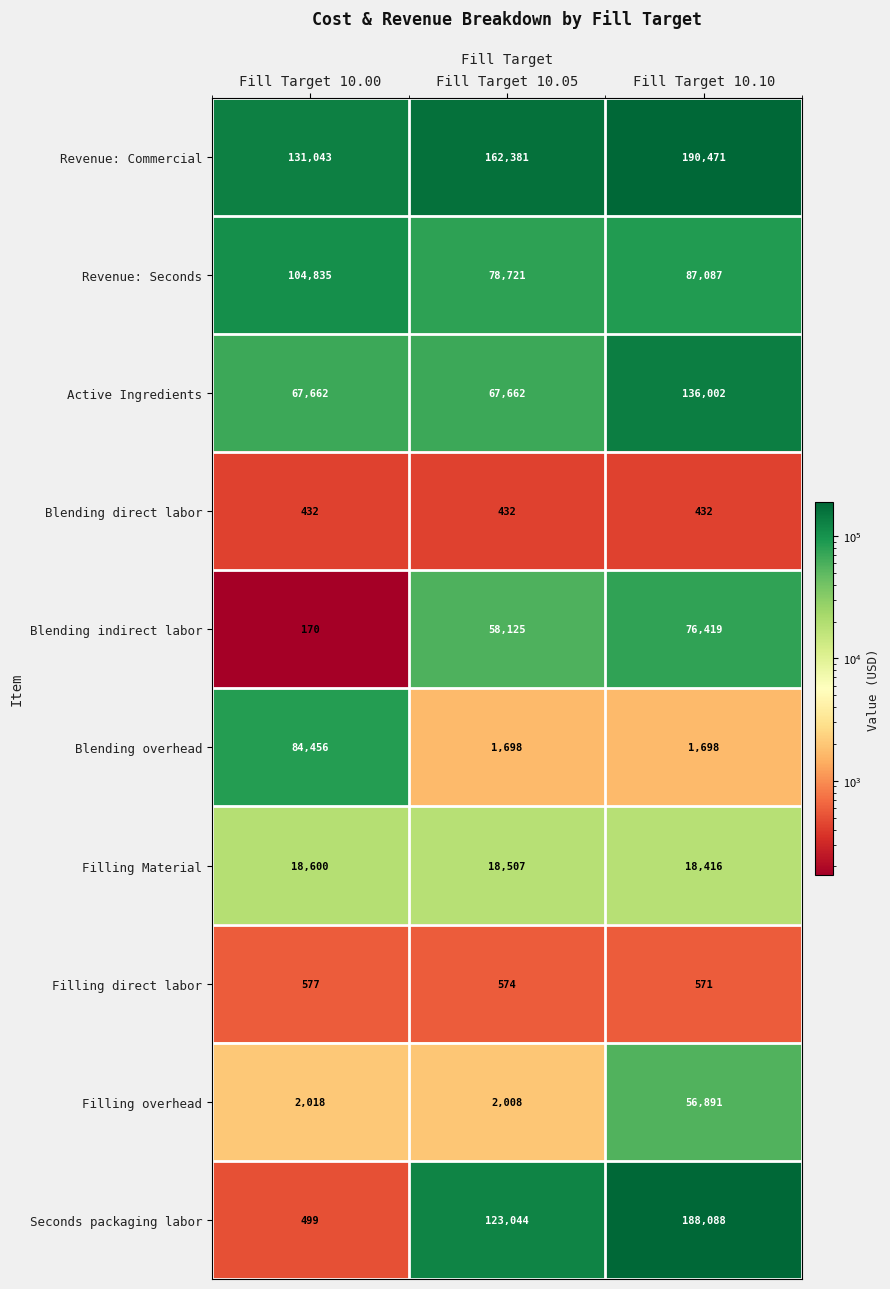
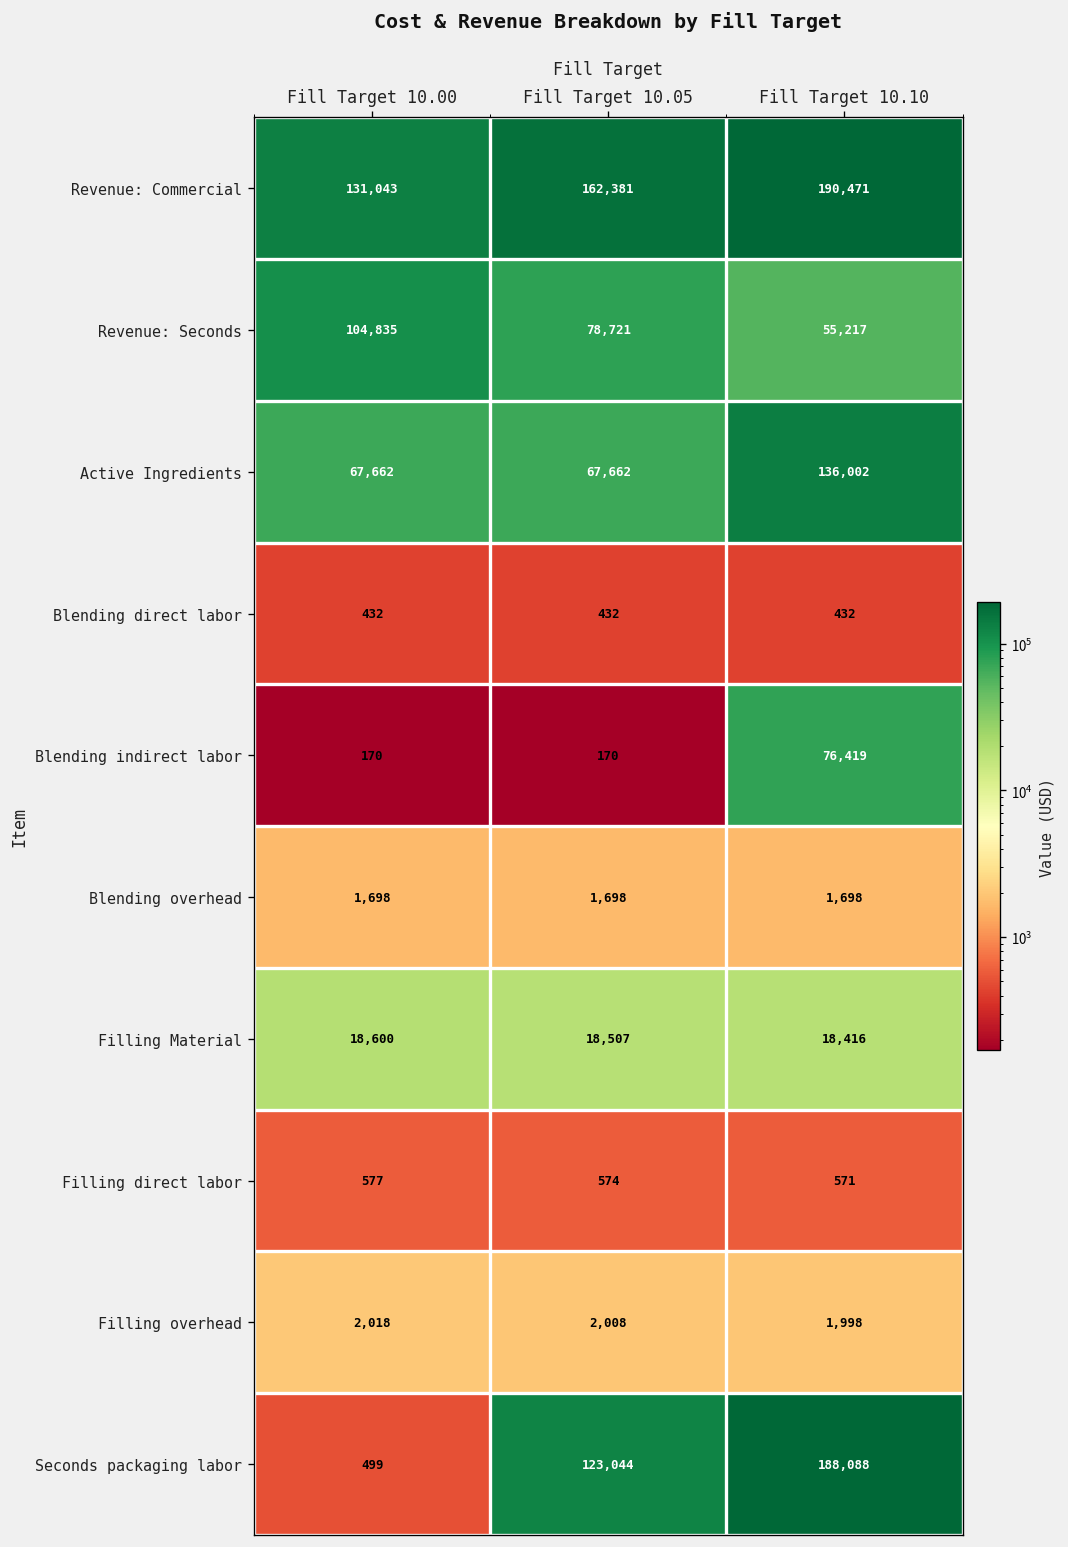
  {
    "Revenue: Commercial": {
      "Fill Target 10.00": "131,043",
      "Fill Target 10.05": "162,381",
      "Fill Target 10.10": "190,471"
    },
    "Revenue: Seconds": {
      "Fill Target 10.00": "104,835",
      "Fill Target 10.05": "78,721",
-     "Fill Target 10.10": "87,087"
+     "Fill Target 10.10": "55,217"
    },
    "Active Ingredients": {
      "Fill Target 10.00": "67,662",
      "Fill Target 10.05": "67,662",
      "Fill Target 10.10": "136,002"
    },
    "Blending direct labor": {
      "Fill Target 10.00": "432",
      "Fill Target 10.05": "432",
      "Fill Target 10.10": "432"
    },
    "Blending indirect labor": {
      "Fill Target 10.00": "170",
-     "Fill Target 10.05": "58,125",
+     "Fill Target 10.05": "170",
      "Fill Target 10.10": "76,419"
    },
    "Blending overhead": {
-     "Fill Target 10.00": "84,456",
+     "Fill Target 10.00": "1,698",
      "Fill Target 10.05": "1,698",
      "Fill Target 10.10": "1,698"
    },
    "Filling Material": {
      "Fill Target 10.00": "18,600",
      "Fill Target 10.05": "18,507",
      "Fill Target 10.10": "18,416"
    },
    "Filling direct labor": {
      "Fill Target 10.00": "577",
      "Fill Target 10.05": "574",
      "Fill Target 10.10": "571"
    },
    "Filling overhead": {
      "Fill Target 10.00": "2,018",
      "Fill Target 10.05": "2,008",
-     "Fill Target 10.10": "56,891"
+     "Fill Target 10.10": "1,998"
    },
    "Seconds packaging labor": {
      "Fill Target 10.00": "499",
      "Fill Target 10.05": "123,044",
      "Fill Target 10.10": "188,088"
    }
  }
